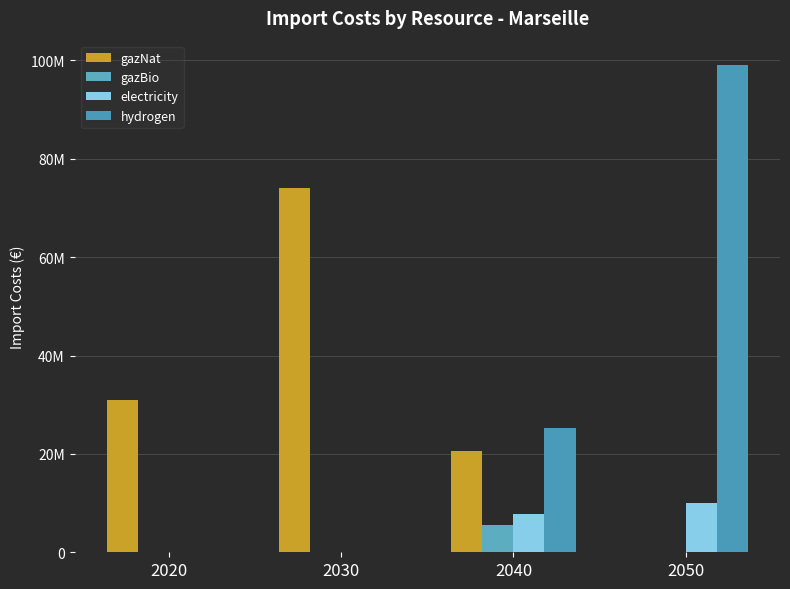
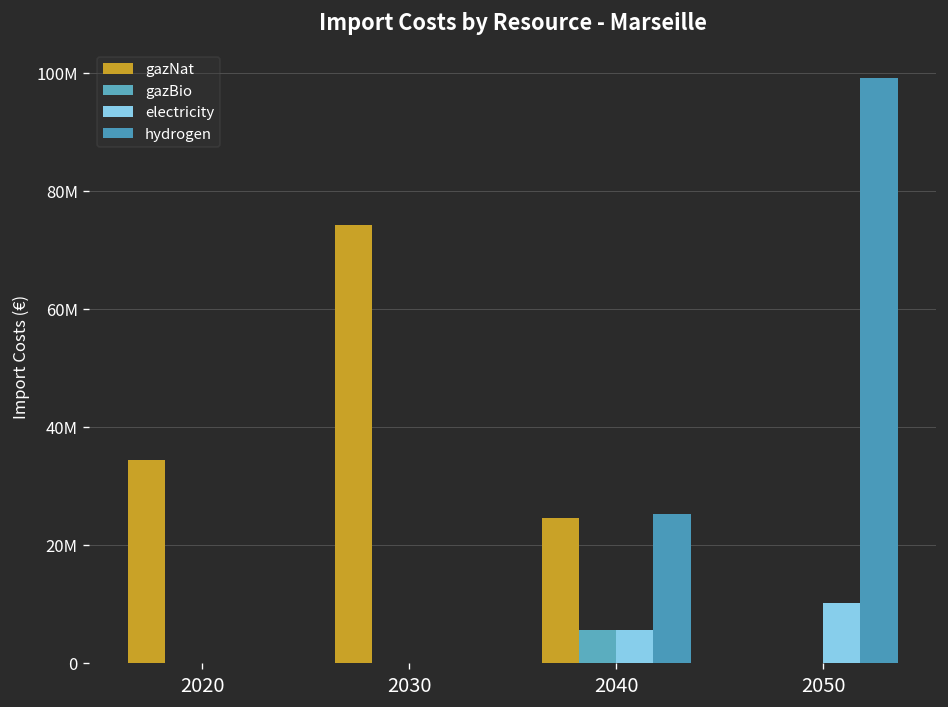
  {
    "gazNat": {
-     "2020": 31000000,
+     "2020": 34000000,
      "2030": 74000000,
-     "2040": 21000000,
+     "2040": 25000000,
      "2050": 0
    },
    "electricity": {
      "2020": 0,
      "2030": 0,
-     "2040": 8000000,
+     "2040": 6000000,
      "2050": 10000000
    }
  }
